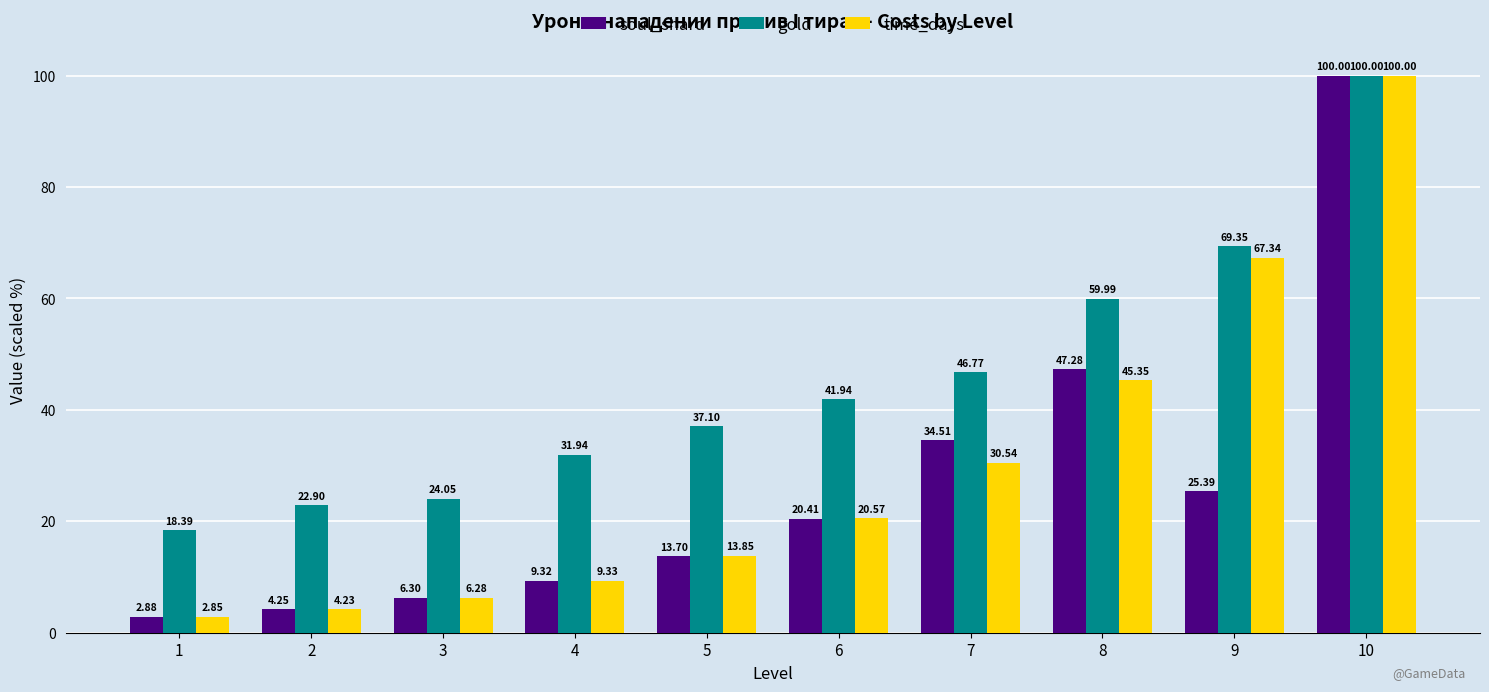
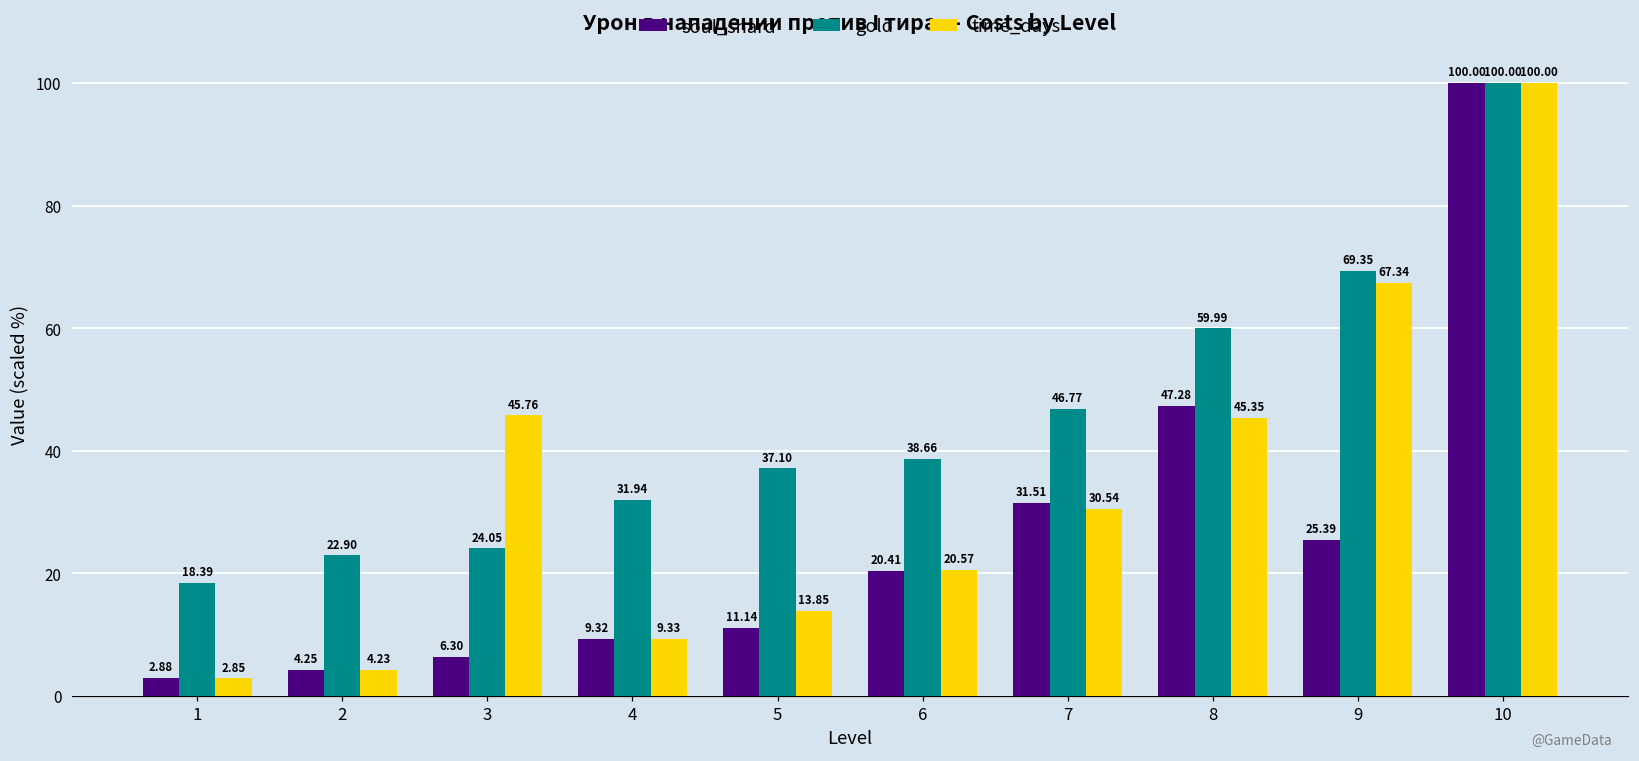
  {
    "soul_shard": {
      "1": 2.88,
      "2": 4.25,
      "3": 6.30,
      "4": 9.32,
-     "5": 13.70,
+     "5": 11.14,
      "6": 20.41,
-     "7": 34.51,
+     "7": 31.51,
      "8": 47.28,
      "9": 25.39,
      "10": 100.00
    },
    "gold": {
      "1": 18.39,
      "2": 22.90,
      "3": 24.05,
      "4": 31.94,
      "5": 37.10,
-     "6": 41.94,
+     "6": 38.66,
      "7": 46.77,
      "8": 59.99,
      "9": 69.35,
      "10": 100.00
    },
    "time_days": {
      "1": 2.85,
      "2": 4.23,
-     "3": 6.28,
+     "3": 45.76,
      "4": 9.33,
      "5": 13.85,
      "6": 20.57,
      "7": 30.54,
      "8": 45.35,
      "9": 67.34,
      "10": 100.00
    }
  }
